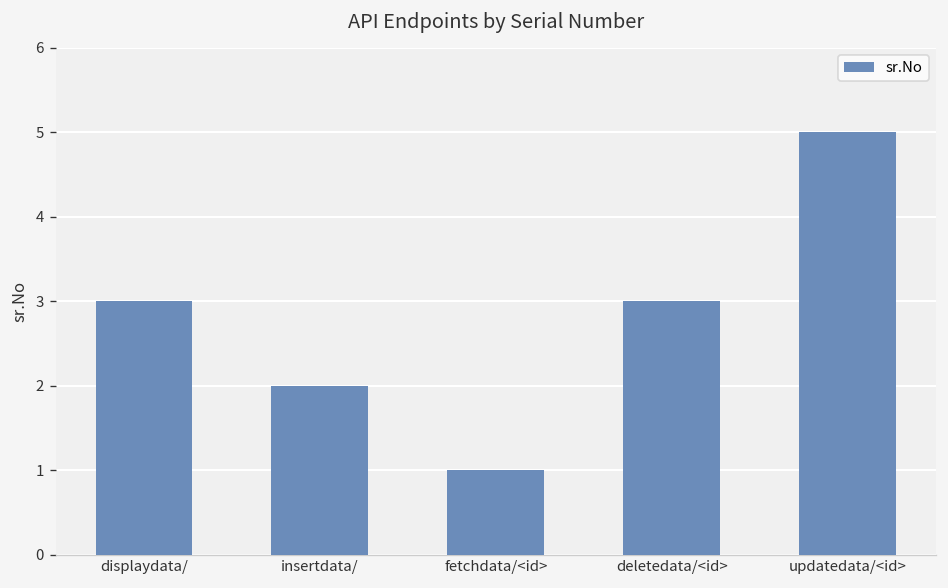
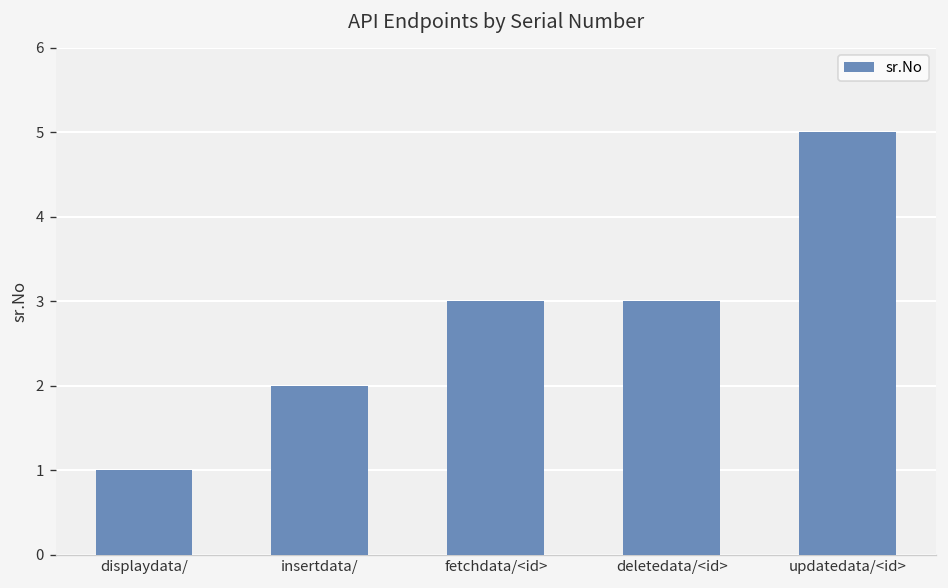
  {
-   "displaydata/": 3,
+   "displaydata/": 1,
    "insertdata/": 2,
-   "fetchdata/<id>": 1,
+   "fetchdata/<id>": 3,
    "deletedata/<id>": 3,
    "updatedata/<id>": 5
  }
